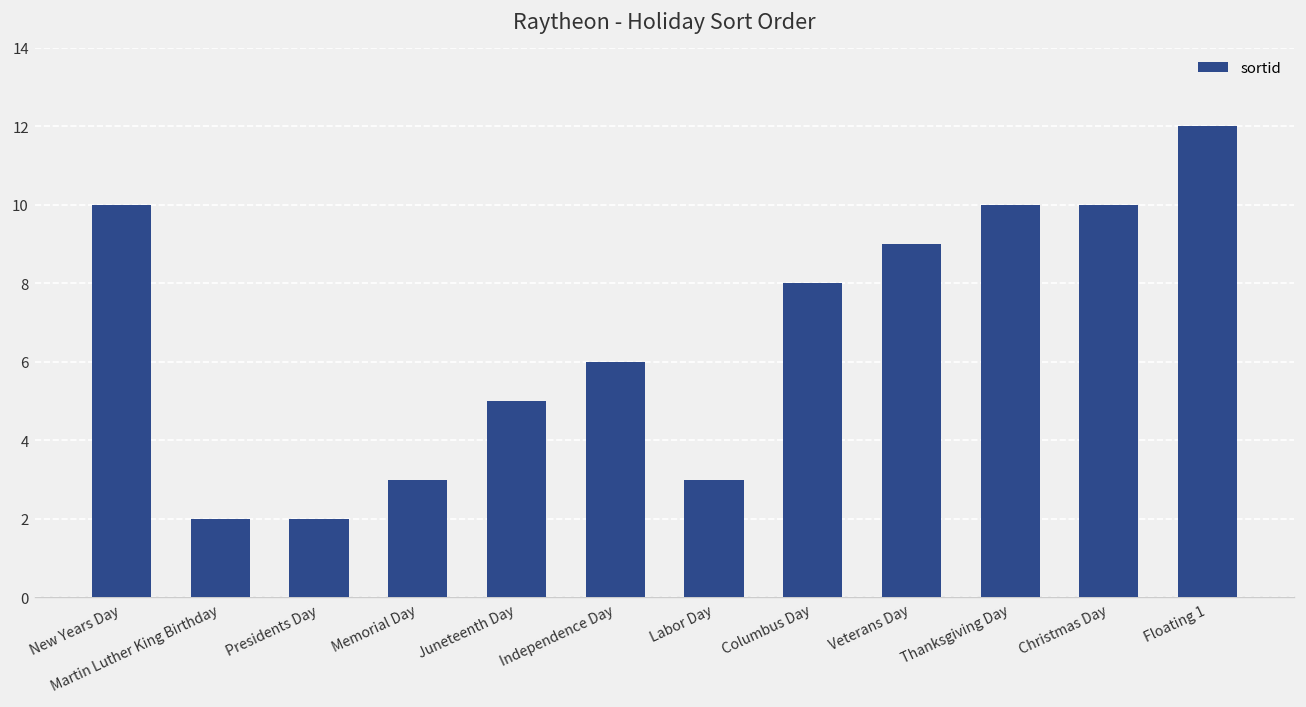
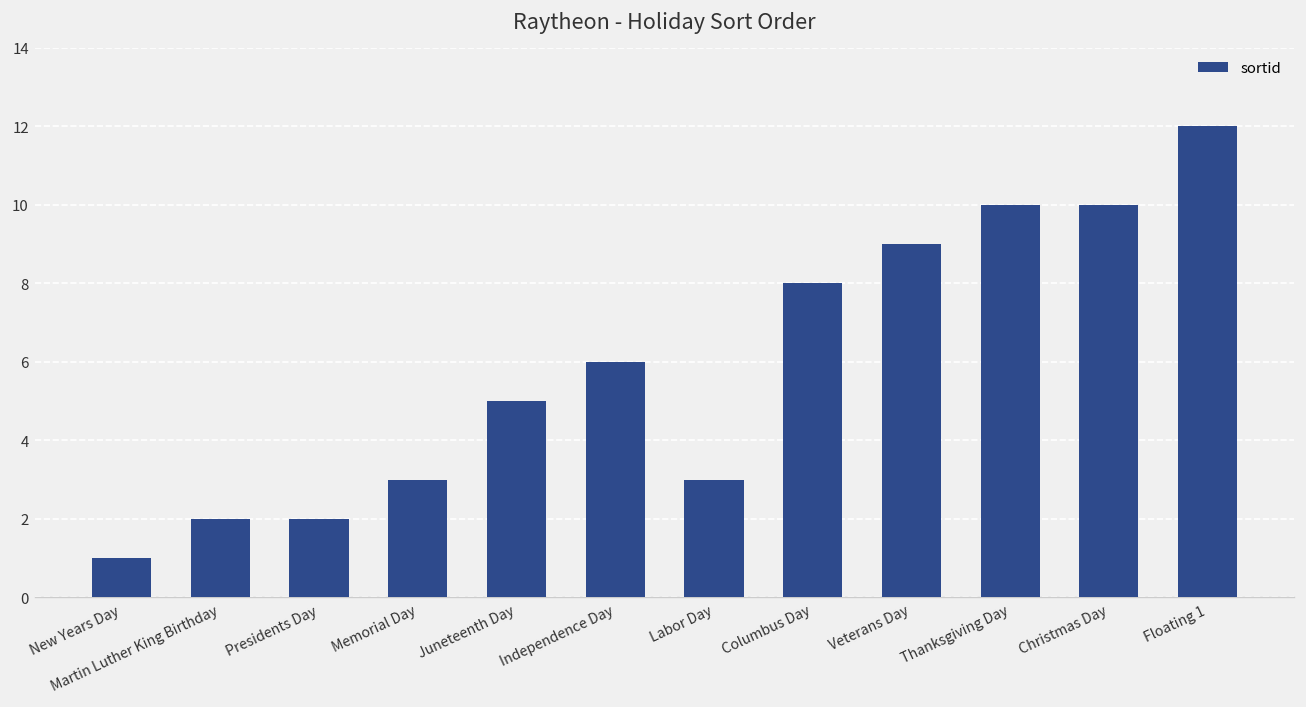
  {
-   "New Years Day": 10,
+   "New Years Day": 1,
    "Martin Luther King Birthday": 2,
    "Presidents Day": 2,
    "Memorial Day": 3,
    "Juneteenth Day": 5,
    "Independence Day": 6,
    "Labor Day": 3,
    "Columbus Day": 8,
    "Veterans Day": 9,
    "Thanksgiving Day": 10,
    "Christmas Day": 10,
    "Floating 1": 12
  }
